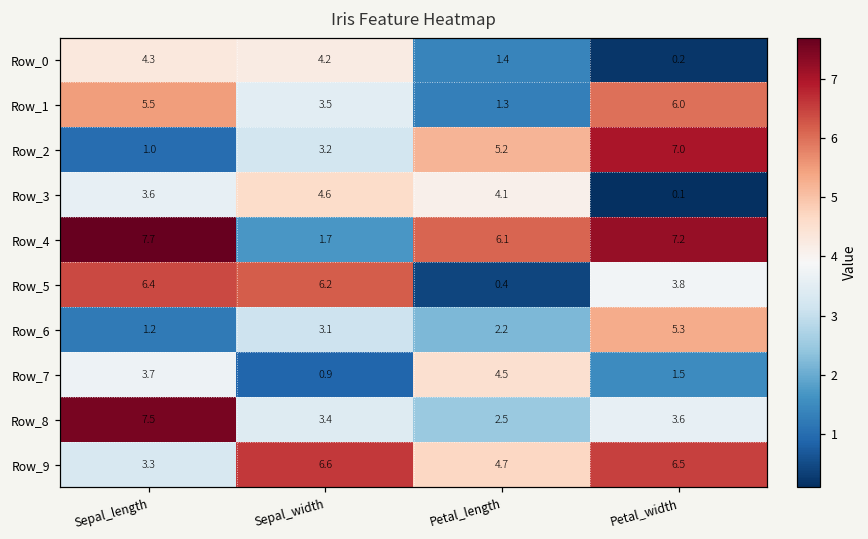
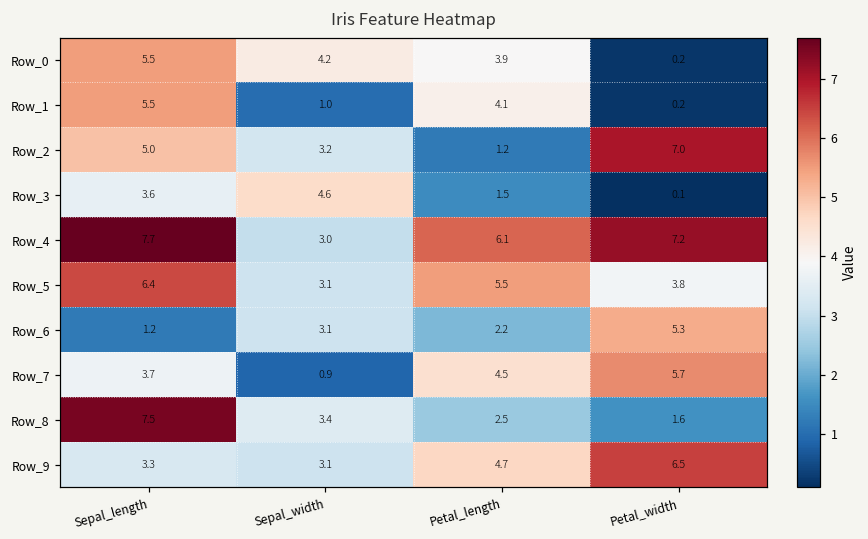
  {
    "Row_0": {
-     "Sepal_length": 4.3,
+     "Sepal_length": 5.5,
      "Sepal_width": 4.2,
-     "Petal_length": 1.4,
+     "Petal_length": 3.9,
      "Petal_width": 0.2
    },
    "Row_1": {
      "Sepal_length": 5.5,
-     "Sepal_width": 3.5,
-     "Petal_length": 1.3,
-     "Petal_width": 6.0
+     "Sepal_width": 1.0,
+     "Petal_length": 4.1,
+     "Petal_width": 0.2
    },
    "Row_2": {
-     "Sepal_length": 1.0,
+     "Sepal_length": 5.0,
      "Sepal_width": 3.2,
-     "Petal_length": 5.2,
+     "Petal_length": 1.2,
      "Petal_width": 7.0
    },
    "Row_3": {
      "Sepal_length": 3.6,
      "Sepal_width": 4.6,
-     "Petal_length": 4.1,
+     "Petal_length": 1.5,
      "Petal_width": 0.1
    },
    "Row_4": {
      "Sepal_length": 7.7,
-     "Sepal_width": 1.7,
+     "Sepal_width": 3.0,
      "Petal_length": 6.1,
      "Petal_width": 7.2
    },
    "Row_5": {
      "Sepal_length": 6.4,
-     "Sepal_width": 6.2,
-     "Petal_length": 0.4,
+     "Sepal_width": 3.1,
+     "Petal_length": 5.5,
      "Petal_width": 3.8
    },
    "Row_6": {
      "Sepal_length": 1.2,
      "Sepal_width": 3.1,
      "Petal_length": 2.2,
      "Petal_width": 5.3
    },
    "Row_7": {
      "Sepal_length": 3.7,
      "Sepal_width": 0.9,
      "Petal_length": 4.5,
-     "Petal_width": 1.5
+     "Petal_width": 5.7
    },
    "Row_8": {
      "Sepal_length": 7.5,
      "Sepal_width": 3.4,
      "Petal_length": 2.5,
-     "Petal_width": 3.6
+     "Petal_width": 1.6
    },
    "Row_9": {
      "Sepal_length": 3.3,
-     "Sepal_width": 6.6,
+     "Sepal_width": 3.1,
      "Petal_length": 4.7,
      "Petal_width": 6.5
    }
  }
